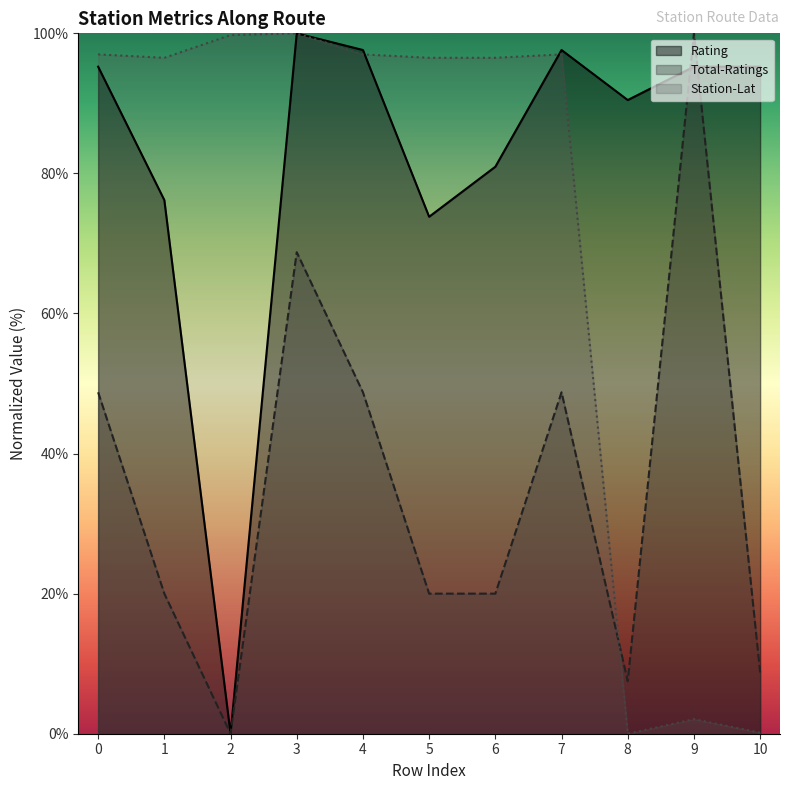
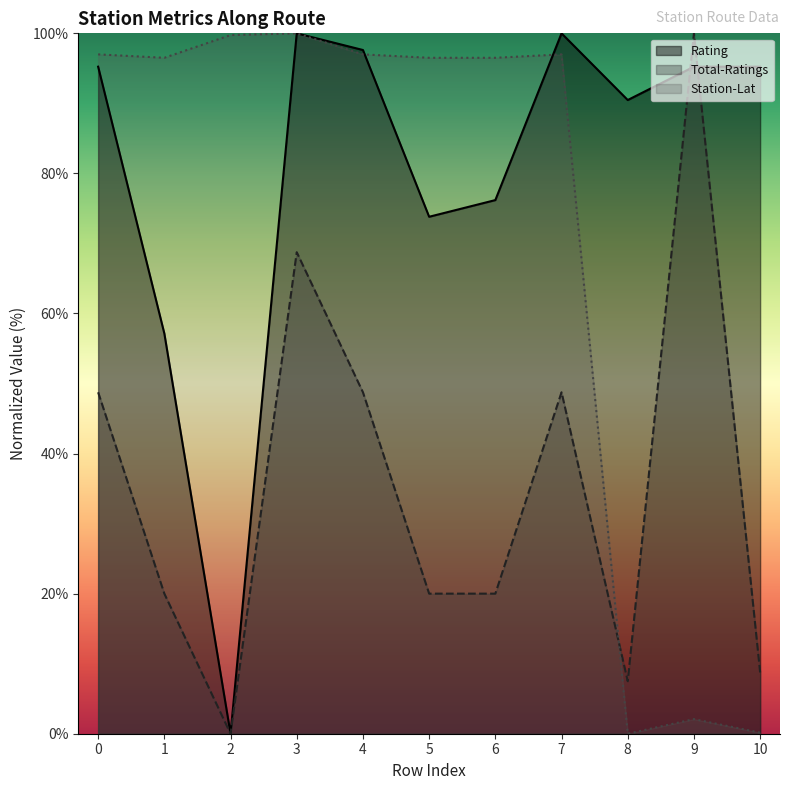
  {
    "Rating": {
      "0": "95%",
-     "1": "76%",
+     "1": "57%",
      "4": "98%",
      "5": "74%",
-     "6": "81%",
-     "7": "98%",
+     "6": "76%",
+     "7": "100%",
      "8": "90%"
    }
  }
